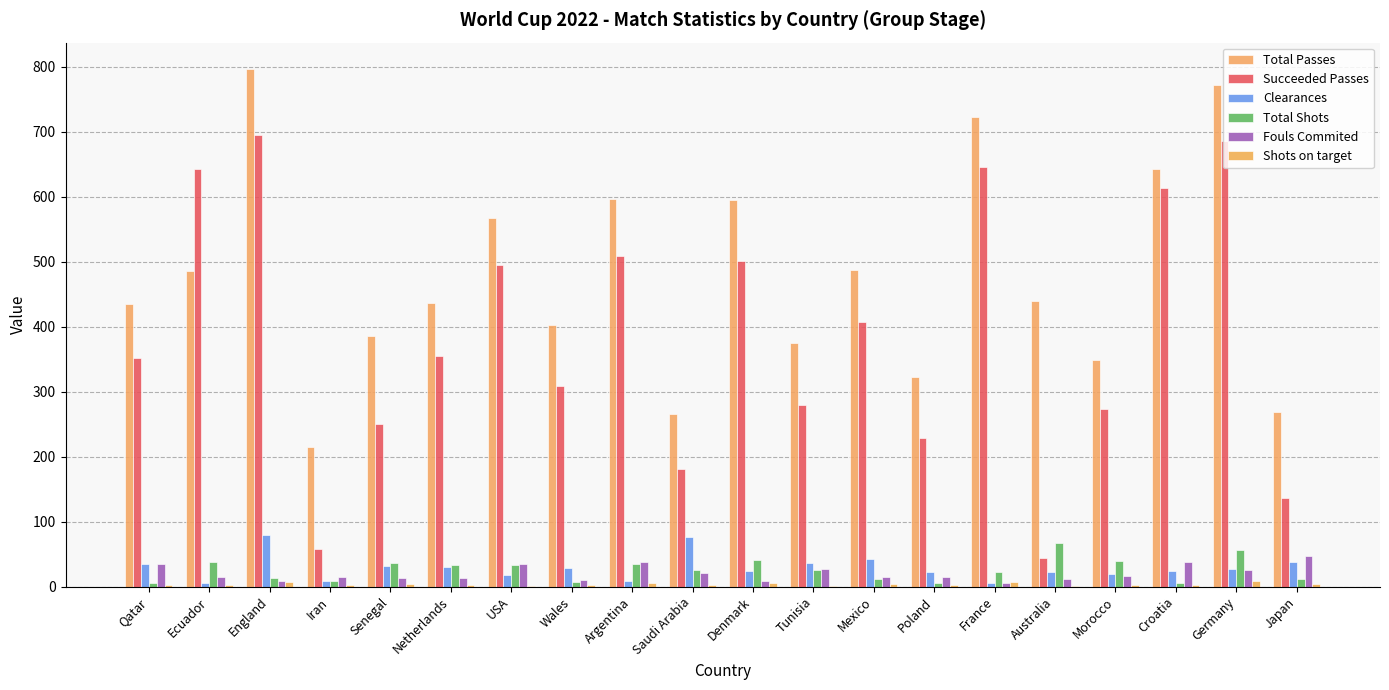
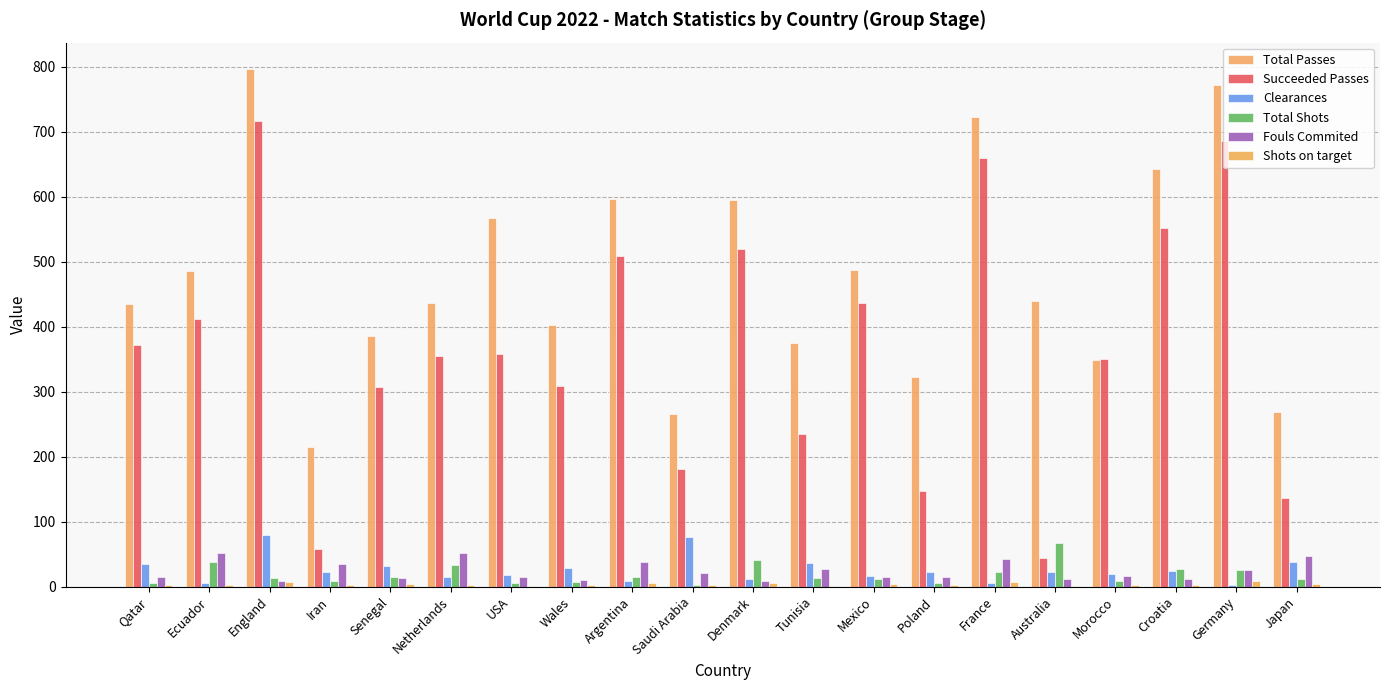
  {
    "Succeeded Passes": {
-     "Qatar": 350,
-     "Ecuador": 640,
-     "England": 690,
+     "Qatar": 370,
+     "Ecuador": 410,
+     "England": 720,
      "Iran": 60,
-     "Senegal": 250,
+     "Senegal": 310,
      "Netherlands": 360,
-     "USA": 500,
+     "USA": 360,
      "Wales": 310,
      "Argentina": 510,
      "Saudi Arabia": 180,
-     "Denmark": 500,
-     "Tunisia": 280,
-     "Mexico": 410,
-     "Poland": 230,
-     "France": 650,
+     "Denmark": 520,
+     "Tunisia": 240,
+     "Mexico": 440,
+     "Poland": 150,
+     "France": 660,
      "Australia": 40,
-     "Morocco": 270,
-     "Croatia": 610,
+     "Morocco": 350,
+     "Croatia": 550,
      "Japan": 140
    },
    "Clearances": {
      "Qatar": 40,
      "Ecuador": 10,
      "England": 80,
-     "Iran": 10,
+     "Iran": 20,
      "Senegal": 30,
-     "Netherlands": 30,
+     "Netherlands": 10,
      "USA": 20,
      "Wales": 30,
      "Argentina": 10,
      "Saudi Arabia": 80,
-     "Denmark": 20,
+     "Denmark": 10,
      "Tunisia": 40,
-     "Mexico": 40,
+     "Mexico": 20,
      "Poland": 20,
      "France": 10,
      "Australia": 20,
      "Morocco": 20,
      "Croatia": 20,
-     "Germany": 30,
+     "Germany": 0,
      "Japan": 40
    },
    "Total Shots": {
      "Qatar": 10,
      "Ecuador": 40,
      "England": 10,
      "Iran": 10,
-     "Senegal": 40,
+     "Senegal": 20,
      "Netherlands": 30,
-     "USA": 30,
+     "USA": 10,
      "Wales": 10,
-     "Argentina": 40,
-     "Saudi Arabia": 30,
+     "Argentina": 20,
+     "Saudi Arabia": 0,
      "Denmark": 40,
-     "Tunisia": 30,
+     "Tunisia": 10,
      "Mexico": 10,
      "Poland": 10,
      "France": 20,
      "Australia": 70,
-     "Morocco": 40,
-     "Croatia": 10,
-     "Germany": 60,
+     "Morocco": 10,
+     "Croatia": 30,
+     "Germany": 30,
      "Japan": 10
    },
    "Fouls Commited": {
-     "Qatar": 40,
-     "Ecuador": 20,
+     "Qatar": 20,
+     "Ecuador": 50,
      "England": 10,
-     "Iran": 10,
+     "Iran": 30,
      "Senegal": 10,
-     "Netherlands": 10,
-     "USA": 30,
+     "Netherlands": 50,
+     "USA": 20,
      "Wales": 10,
      "Argentina": 40,
      "Saudi Arabia": 20,
      "Denmark": 10,
      "Tunisia": 30,
      "Mexico": 10,
      "Poland": 20,
-     "France": 10,
+     "France": 40,
      "Australia": 10,
      "Morocco": 20,
-     "Croatia": 40,
+     "Croatia": 10,
      "Germany": 30,
      "Japan": 50
    }
  }
